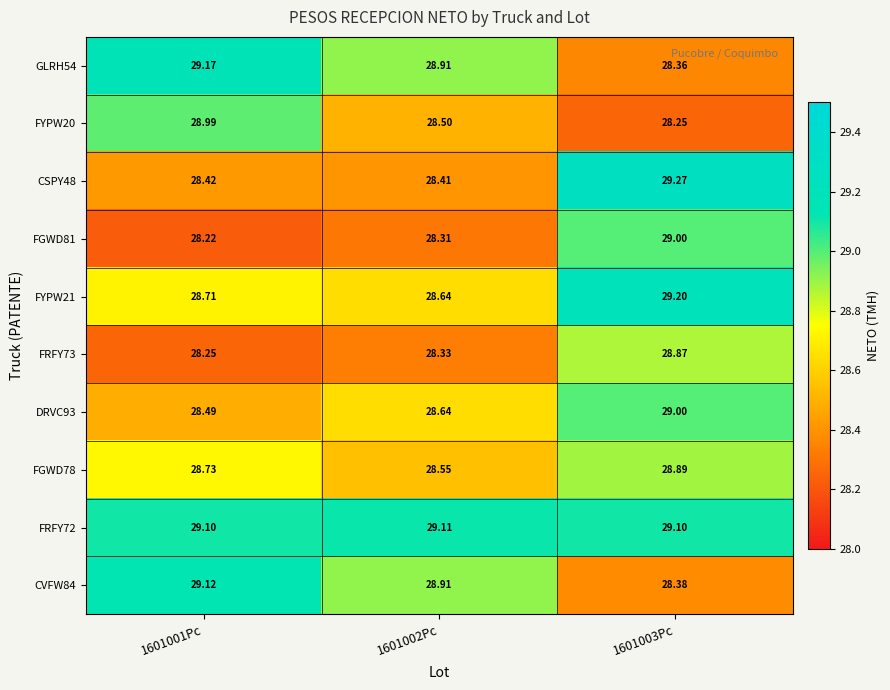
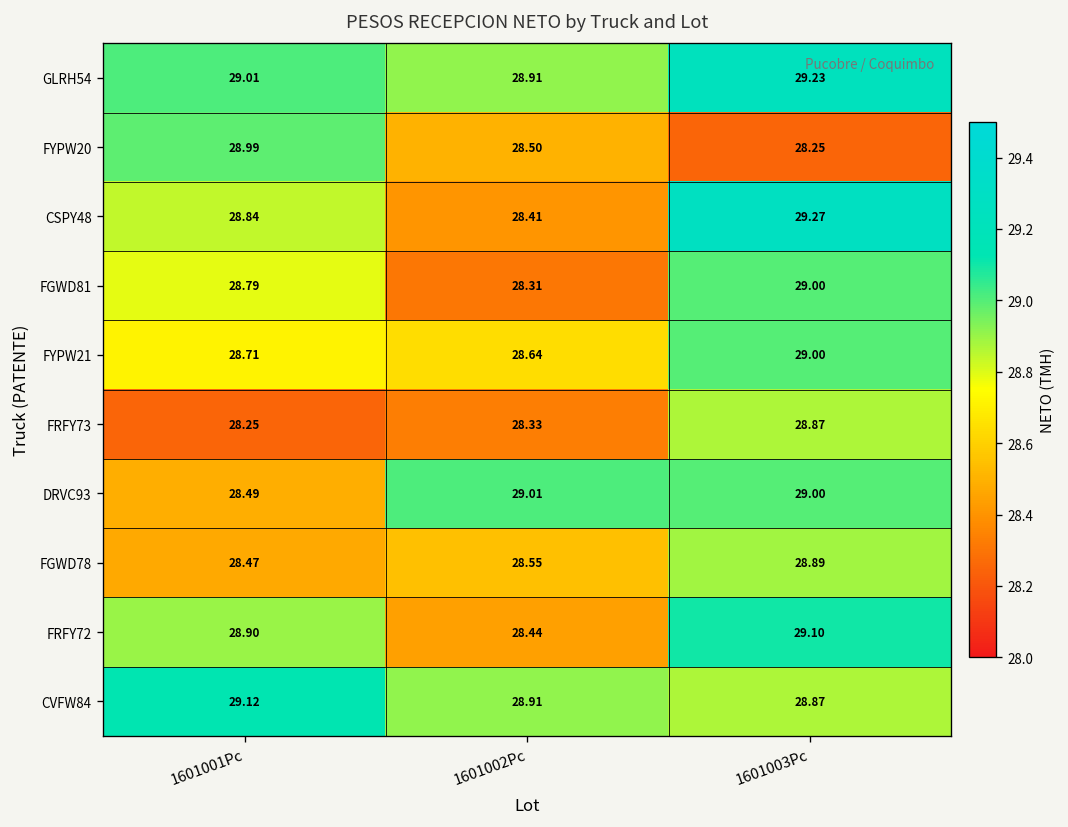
  {
    "GLRH54": {
-     "1601001Pc": 29.17,
+     "1601001Pc": 29.01,
      "1601002Pc": 28.91,
-     "1601003Pc": 28.36
+     "1601003Pc": 29.23
    },
    "FYPW20": {
      "1601001Pc": 28.99,
      "1601002Pc": 28.50,
      "1601003Pc": 28.25
    },
    "CSPY48": {
-     "1601001Pc": 28.42,
+     "1601001Pc": 28.84,
      "1601002Pc": 28.41,
      "1601003Pc": 29.27
    },
    "FGWD81": {
-     "1601001Pc": 28.22,
+     "1601001Pc": 28.79,
      "1601002Pc": 28.31,
      "1601003Pc": 29.00
    },
    "FYPW21": {
      "1601001Pc": 28.71,
      "1601002Pc": 28.64,
-     "1601003Pc": 29.20
+     "1601003Pc": 29.00
    },
    "FRFY73": {
      "1601001Pc": 28.25,
      "1601002Pc": 28.33,
      "1601003Pc": 28.87
    },
    "DRVC93": {
      "1601001Pc": 28.49,
-     "1601002Pc": 28.64,
+     "1601002Pc": 29.01,
      "1601003Pc": 29.00
    },
    "FGWD78": {
-     "1601001Pc": 28.73,
+     "1601001Pc": 28.47,
      "1601002Pc": 28.55,
      "1601003Pc": 28.89
    },
    "FRFY72": {
-     "1601001Pc": 29.10,
-     "1601002Pc": 29.11,
+     "1601001Pc": 28.90,
+     "1601002Pc": 28.44,
      "1601003Pc": 29.10
    },
    "CVFW84": {
      "1601001Pc": 29.12,
      "1601002Pc": 28.91,
-     "1601003Pc": 28.38
+     "1601003Pc": 28.87
    }
  }
